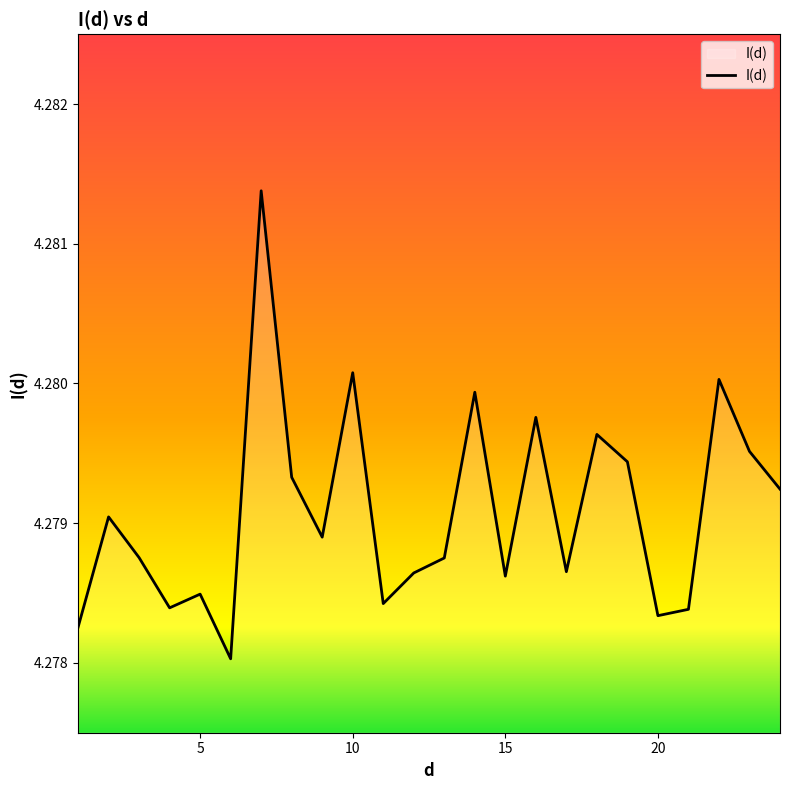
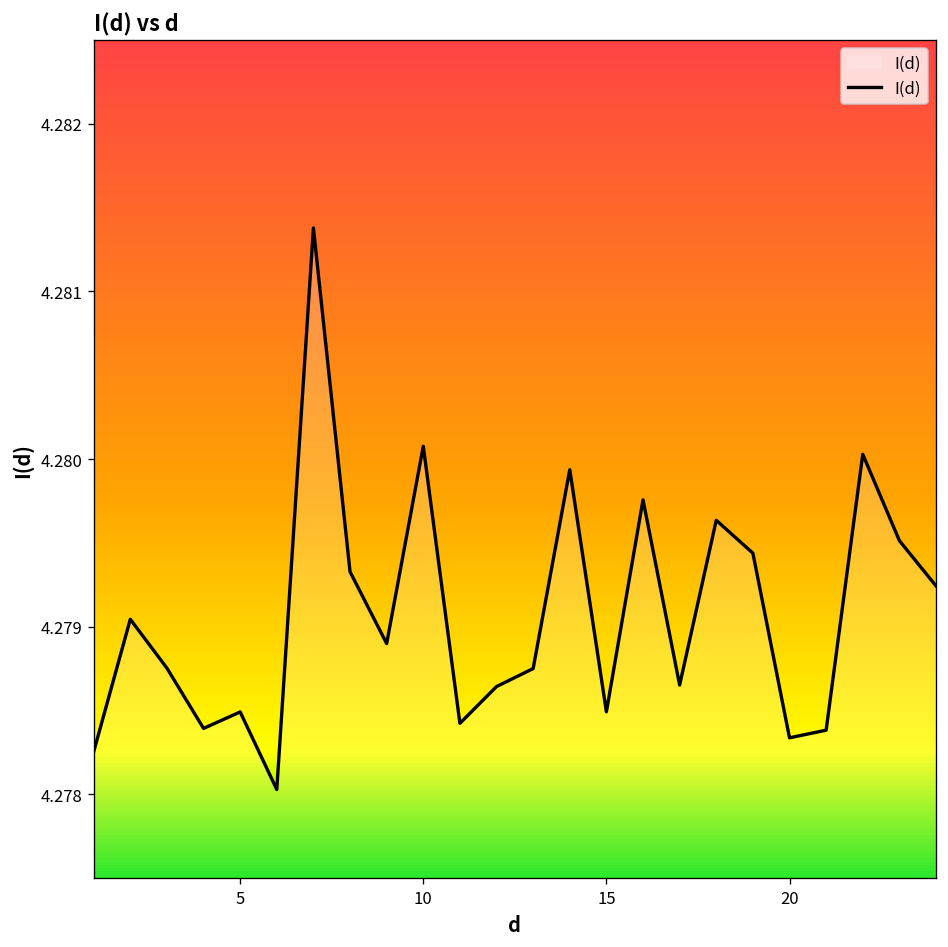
  {
    "5": 4.27849,
    "10": 4.28008,
-   "15": 4.27862,
+   "15": 4.27849,
    "20": 4.27834
  }
